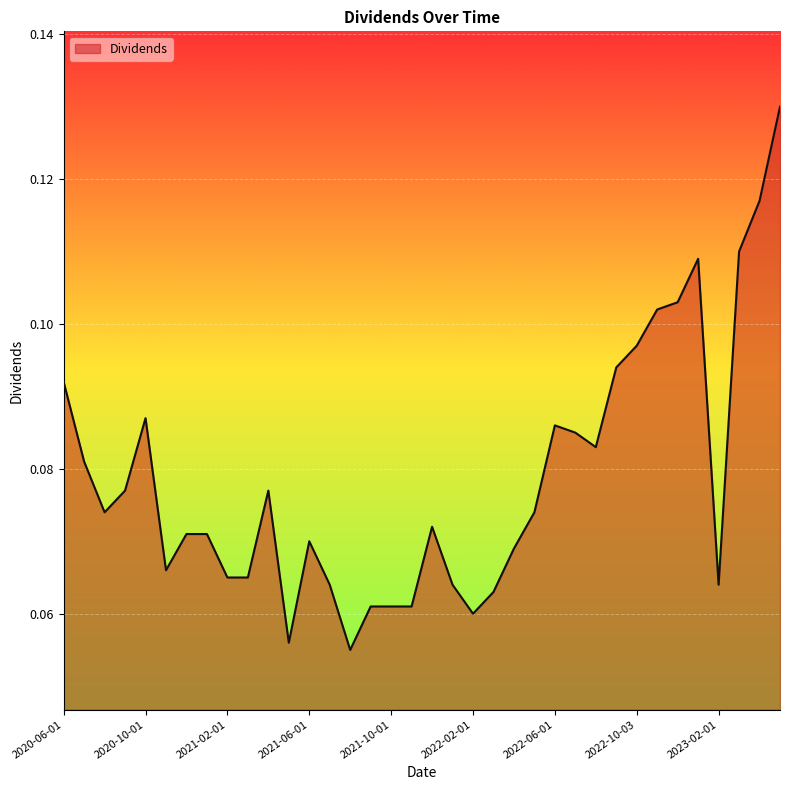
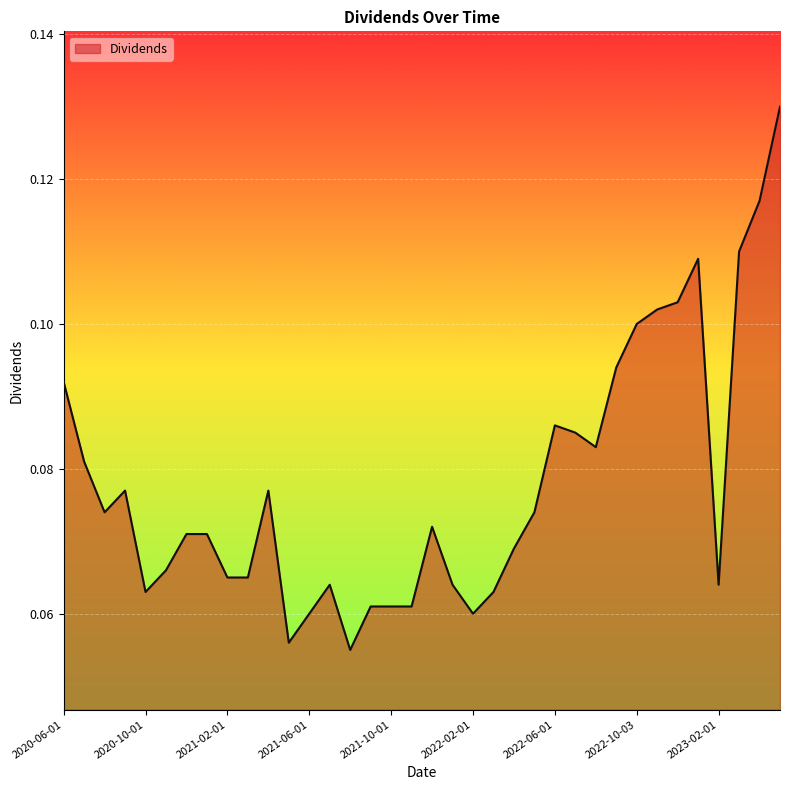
  {
    "2020-06-01": 0.092,
-   "2020-10-01": 0.087,
+   "2020-10-01": 0.063,
    "2021-02-01": 0.065,
-   "2021-06-01": 0.07,
+   "2021-06-01": 0.06,
    "2021-10-01": 0.061,
    "2022-02-01": 0.060,
    "2022-06-01": 0.086,
-   "2022-10-03": 0.097,
+   "2022-10-03": 0.100,
    "2023-02-01": 0.064
  }
